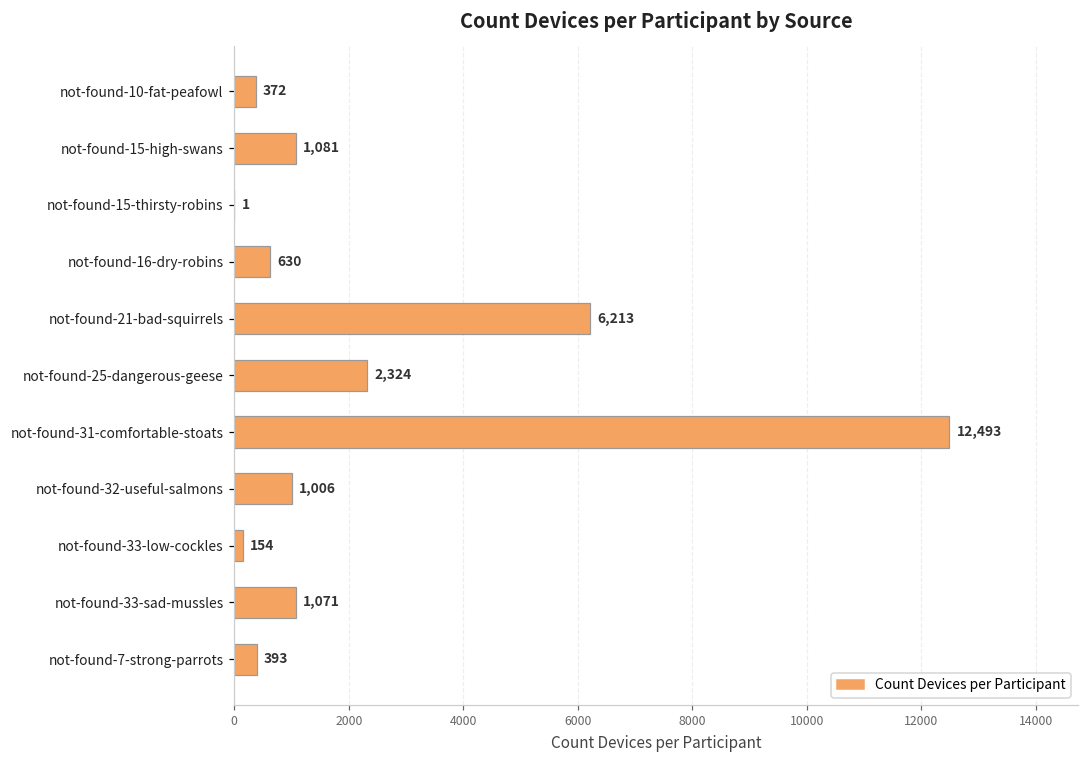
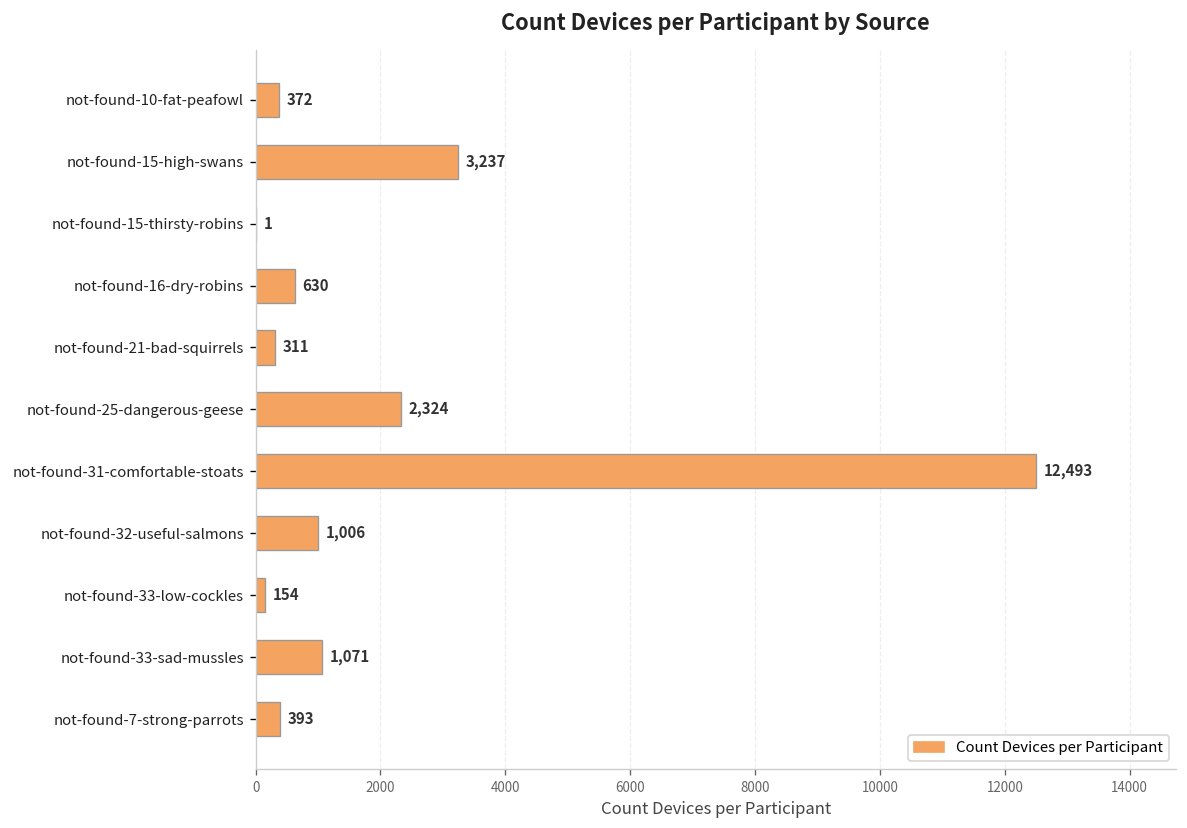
  {
    "not-found-10-fat-peafowl": "372",
-   "not-found-15-high-swans": "1,081",
+   "not-found-15-high-swans": "3,237",
    "not-found-15-thirsty-robins": "1",
    "not-found-16-dry-robins": "630",
-   "not-found-21-bad-squirrels": "6,213",
+   "not-found-21-bad-squirrels": "311",
    "not-found-25-dangerous-geese": "2,324",
    "not-found-31-comfortable-stoats": "12,493",
    "not-found-32-useful-salmons": "1,006",
    "not-found-33-low-cockles": "154",
    "not-found-33-sad-mussles": "1,071",
    "not-found-7-strong-parrots": "393"
  }
